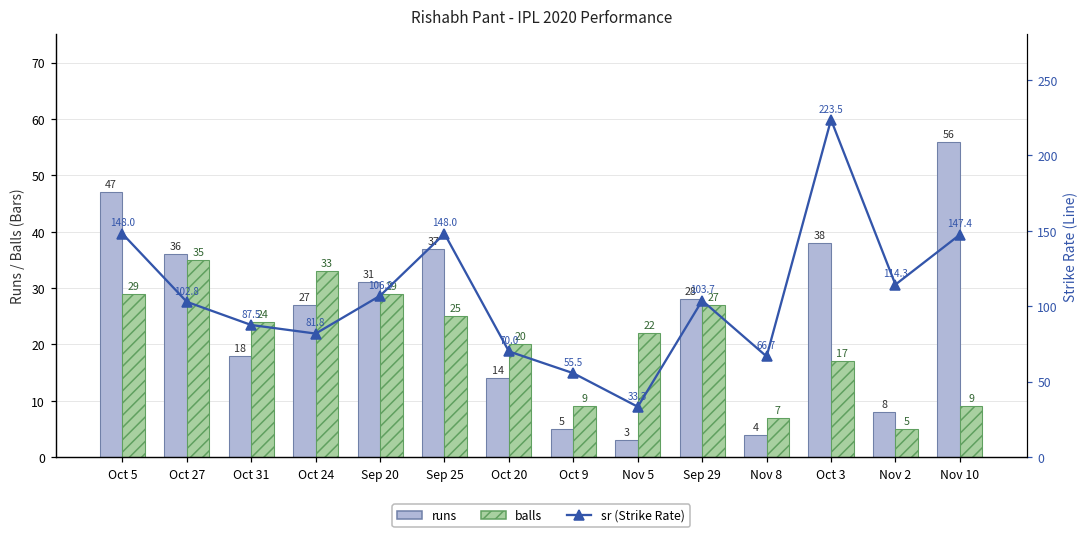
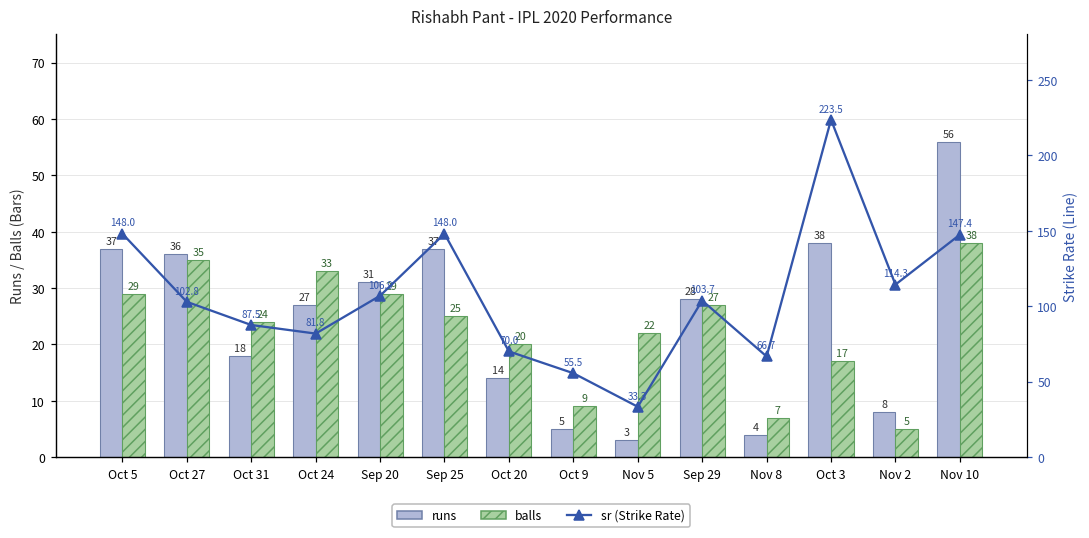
  {
    "runs": {
-     "Oct 5": 47,
+     "Oct 5": 37,
      "Oct 27": 36,
      "Oct 31": 18,
      "Oct 24": 27,
      "Sep 20": 31,
      "Sep 25": 37,
      "Oct 20": 14,
      "Oct 9": 5,
      "Nov 5": 3,
      "Nov 8": 4,
      "Oct 3": 38,
      "Nov 2": 8,
      "Nov 10": 56
    },
    "balls": {
      "Oct 5": 29,
      "Oct 27": 35,
      "Oct 24": 33,
      "Sep 25": 25,
      "Oct 9": 9,
      "Nov 5": 22,
      "Nov 8": 7,
      "Oct 3": 17,
      "Nov 2": 5,
-     "Nov 10": 9
+     "Nov 10": 38
    }
  }
